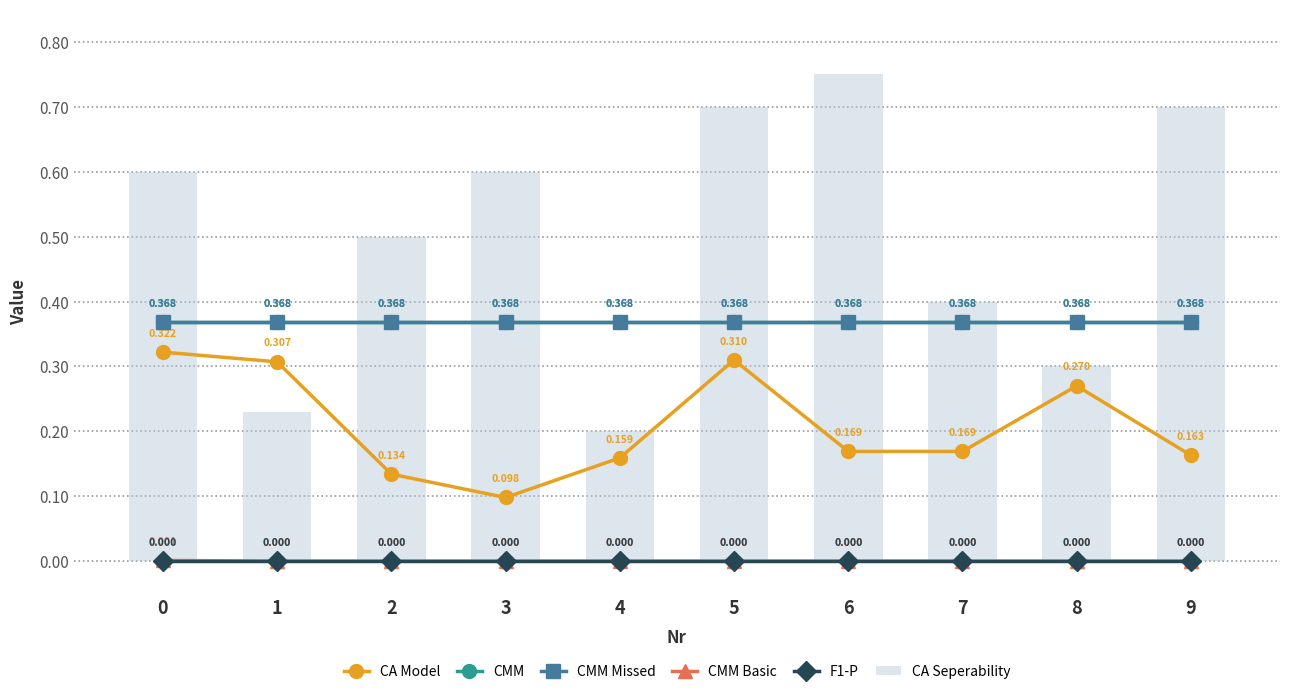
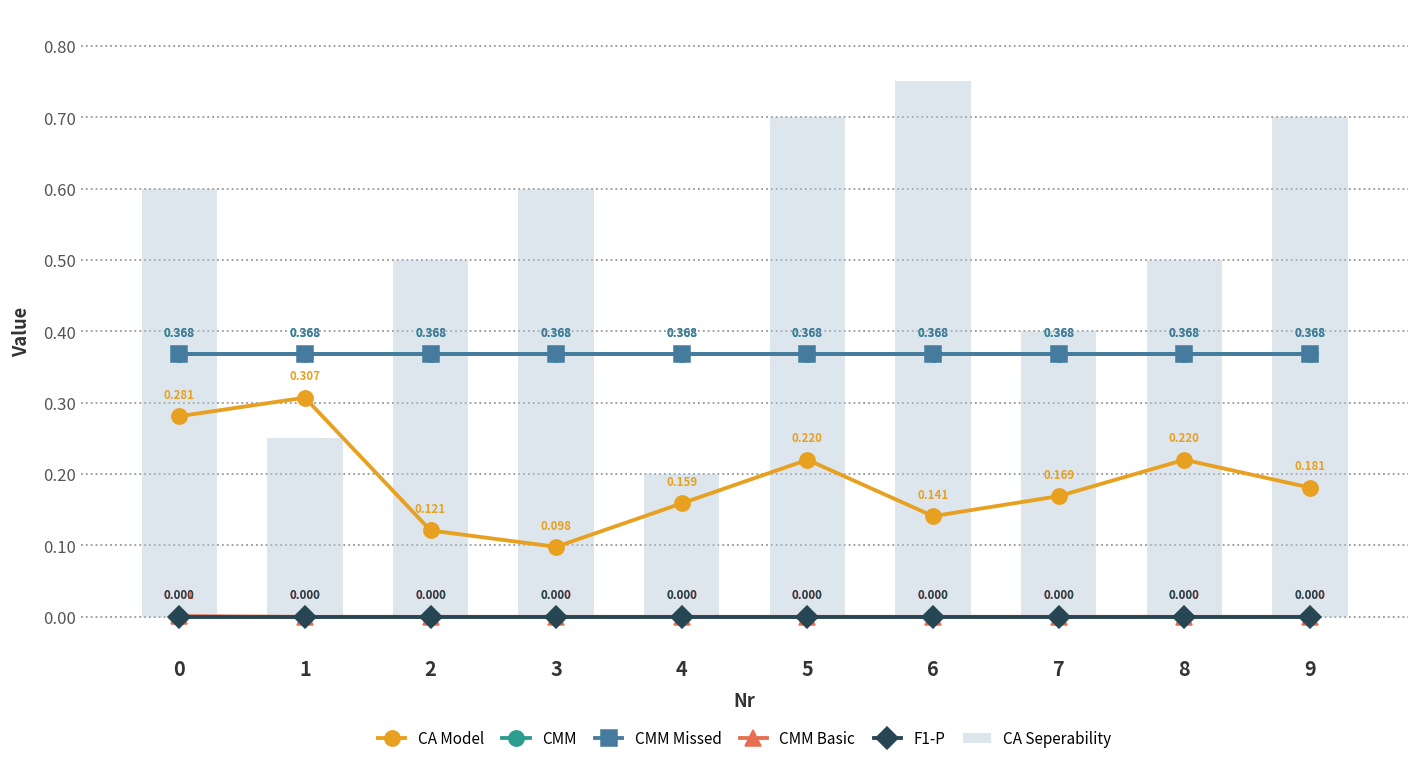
  {
    "CA Model": {
-     "0": 0.322,
+     "0": 0.281,
      "1": 0.307,
-     "2": 0.134,
+     "2": 0.121,
      "3": 0.098,
      "4": 0.159,
-     "5": 0.310,
-     "6": 0.169,
+     "5": 0.220,
+     "6": 0.141,
      "7": 0.169,
-     "8": 0.270,
-     "9": 0.163
+     "8": 0.220,
+     "9": 0.181
    },
    "CA Seperability": {
-     "1": 0.23,
-     "8": 0.3
+     "1": 0.25,
+     "8": 0.5
    }
  }
